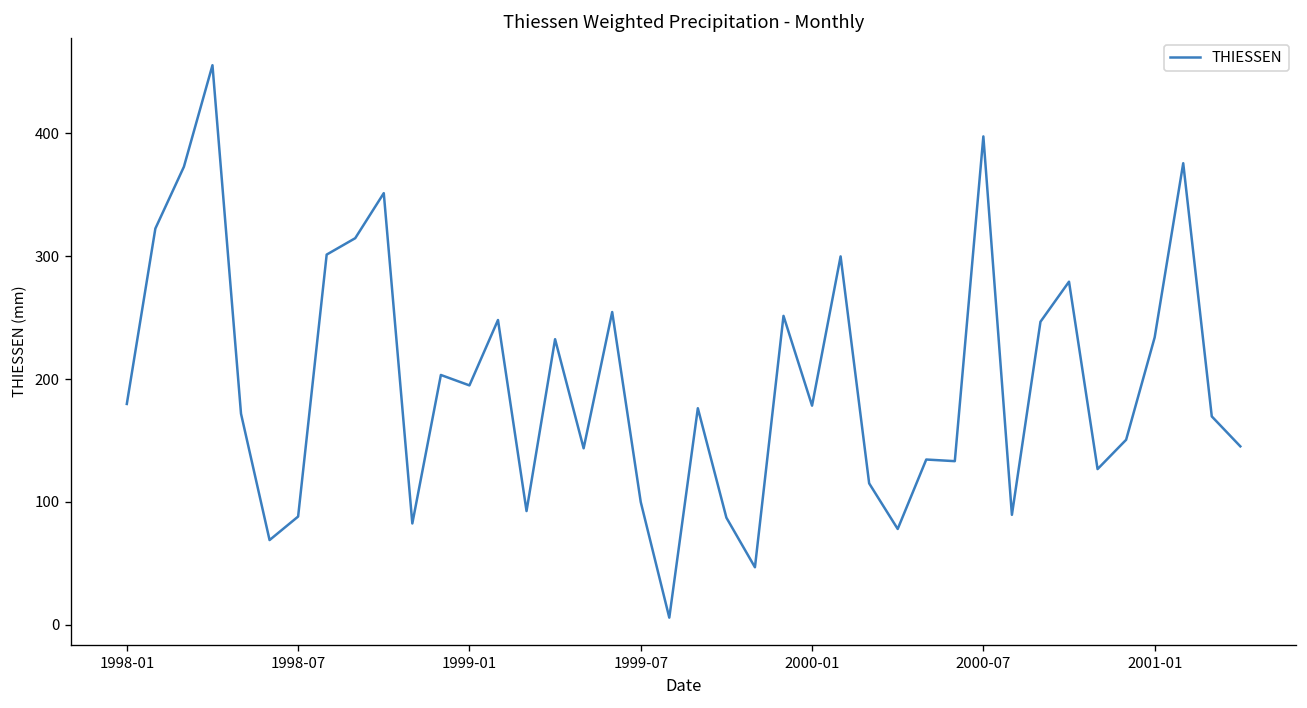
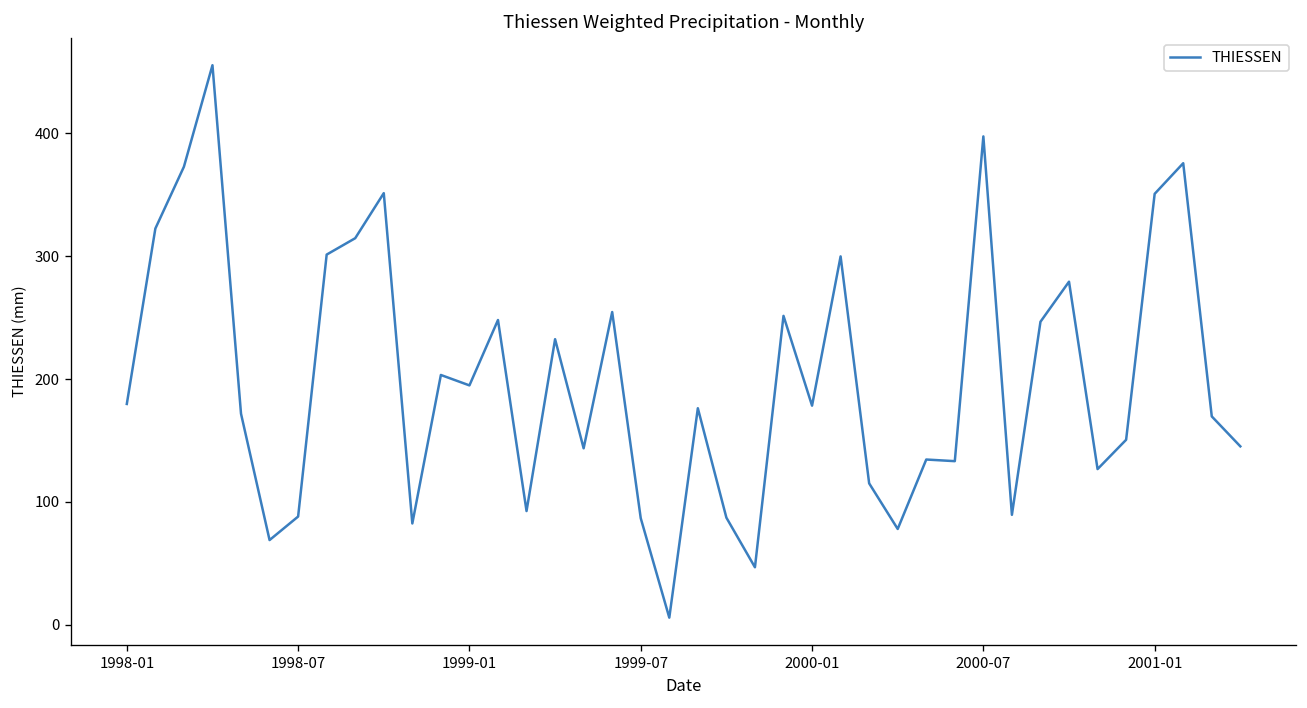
  {
    "1998-01": 180,
    "1998-07": 88,
    "1999-01": 195,
-   "1999-07": 100,
+   "1999-07": 87,
    "2000-01": 178,
    "2000-07": 397,
-   "2001-01": 234
+   "2001-01": 351
  }
